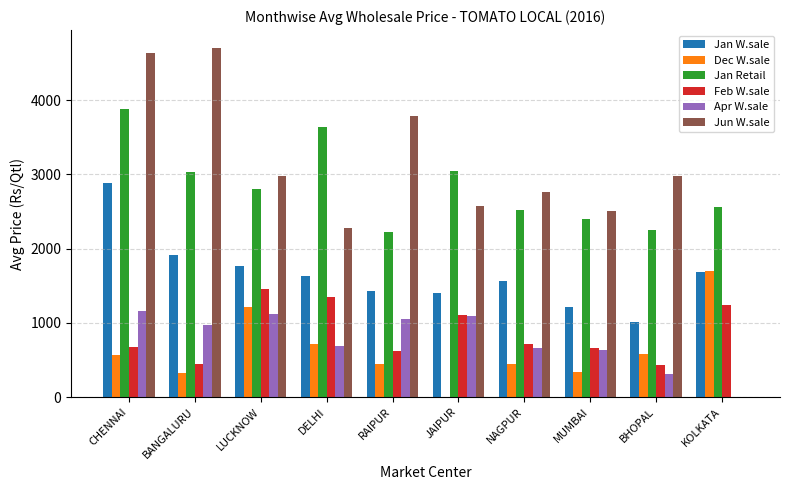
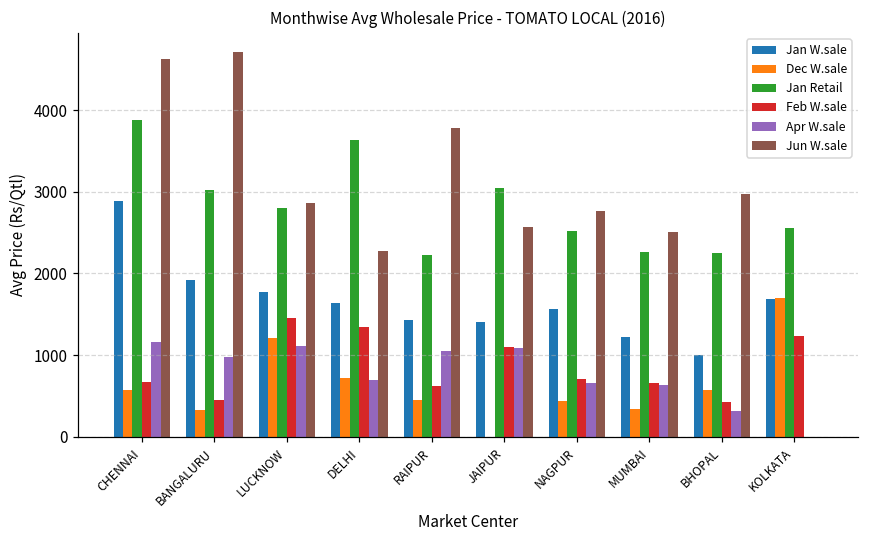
  {
    "Jan W.sale": {
      "CHENNAI": 2900,
      "BANGALURU": 1900,
      "LUCKNOW": 1800,
      "DELHI": 1600,
      "RAIPUR": 1400,
      "JAIPUR": 1400,
      "NAGPUR": 1600,
      "MUMBAI": 1200,
      "BHOPAL": 1000,
      "KOLKATA": 1700
    },
    "Dec W.sale": {
      "CHENNAI": 600,
      "BANGALURU": 300,
      "LUCKNOW": 1200,
      "DELHI": 700,
      "RAIPUR": 500,
      "JAIPUR": 0,
      "NAGPUR": 400,
      "MUMBAI": 300,
      "BHOPAL": 600,
      "KOLKATA": 1700
    },
    "Jan Retail": {
      "CHENNAI": 3900,
      "BANGALURU": 3000,
      "LUCKNOW": 2800,
      "DELHI": 3600,
      "RAIPUR": 2200,
      "JAIPUR": 3000,
      "NAGPUR": 2500,
-     "MUMBAI": 2400,
+     "MUMBAI": 2300,
      "BHOPAL": 2200,
      "KOLKATA": 2600
    },
    "Feb W.sale": {
      "CHENNAI": 700,
      "BANGALURU": 500,
      "LUCKNOW": 1500,
      "DELHI": 1300,
      "RAIPUR": 600,
      "JAIPUR": 1100,
      "NAGPUR": 700,
      "MUMBAI": 700,
      "BHOPAL": 400,
      "KOLKATA": 1200
    },
    "Apr W.sale": {
      "CHENNAI": 1200,
      "BANGALURU": 1000,
      "LUCKNOW": 1100,
      "DELHI": 700,
      "RAIPUR": 1100,
      "JAIPUR": 1100,
      "NAGPUR": 700,
      "MUMBAI": 600,
      "BHOPAL": 300,
      "KOLKATA": 0
    },
    "Jun W.sale": {
      "CHENNAI": 4600,
      "BANGALURU": 4700,
-     "LUCKNOW": 3000,
+     "LUCKNOW": 2900,
      "DELHI": 2300,
      "RAIPUR": 3800,
      "JAIPUR": 2600,
      "NAGPUR": 2800,
      "MUMBAI": 2500,
      "BHOPAL": 3000,
      "KOLKATA": 0
    }
  }
